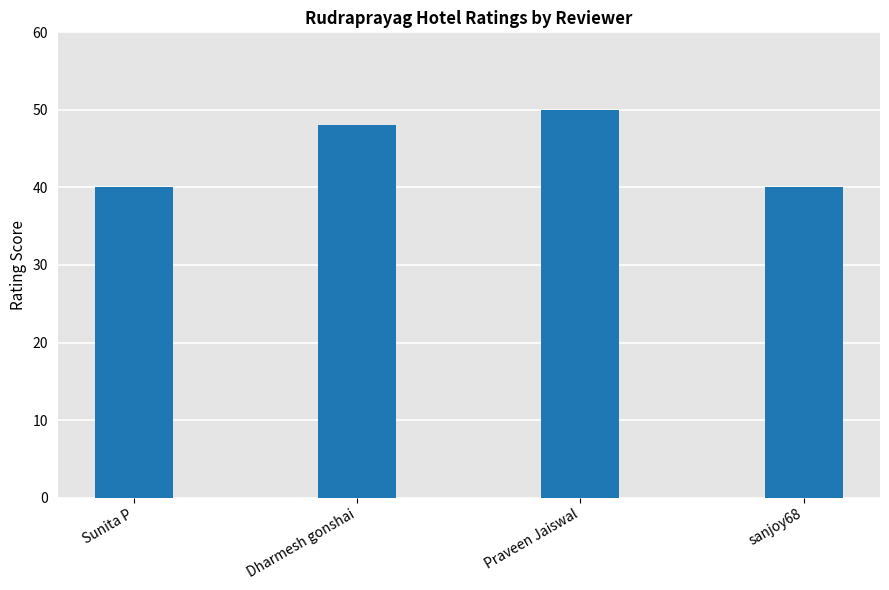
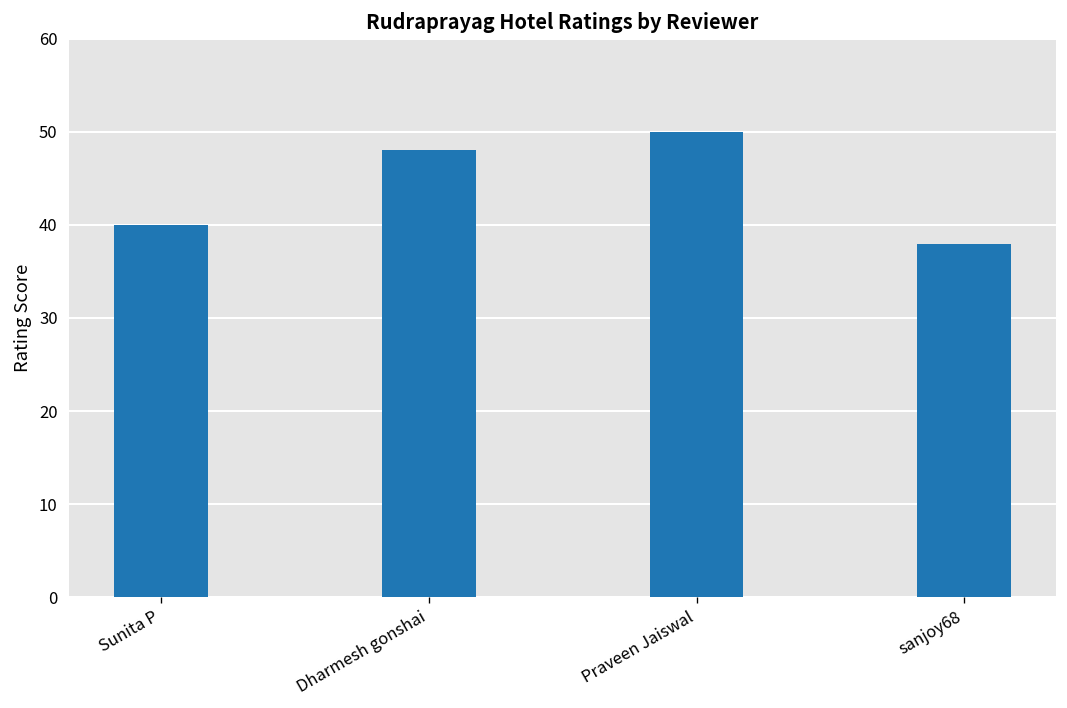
  {
    "Sunita P": 40,
    "Dharmesh gonshai": 48,
    "Praveen Jaiswal": 50,
-   "sanjoy68": 40
+   "sanjoy68": 38
  }
